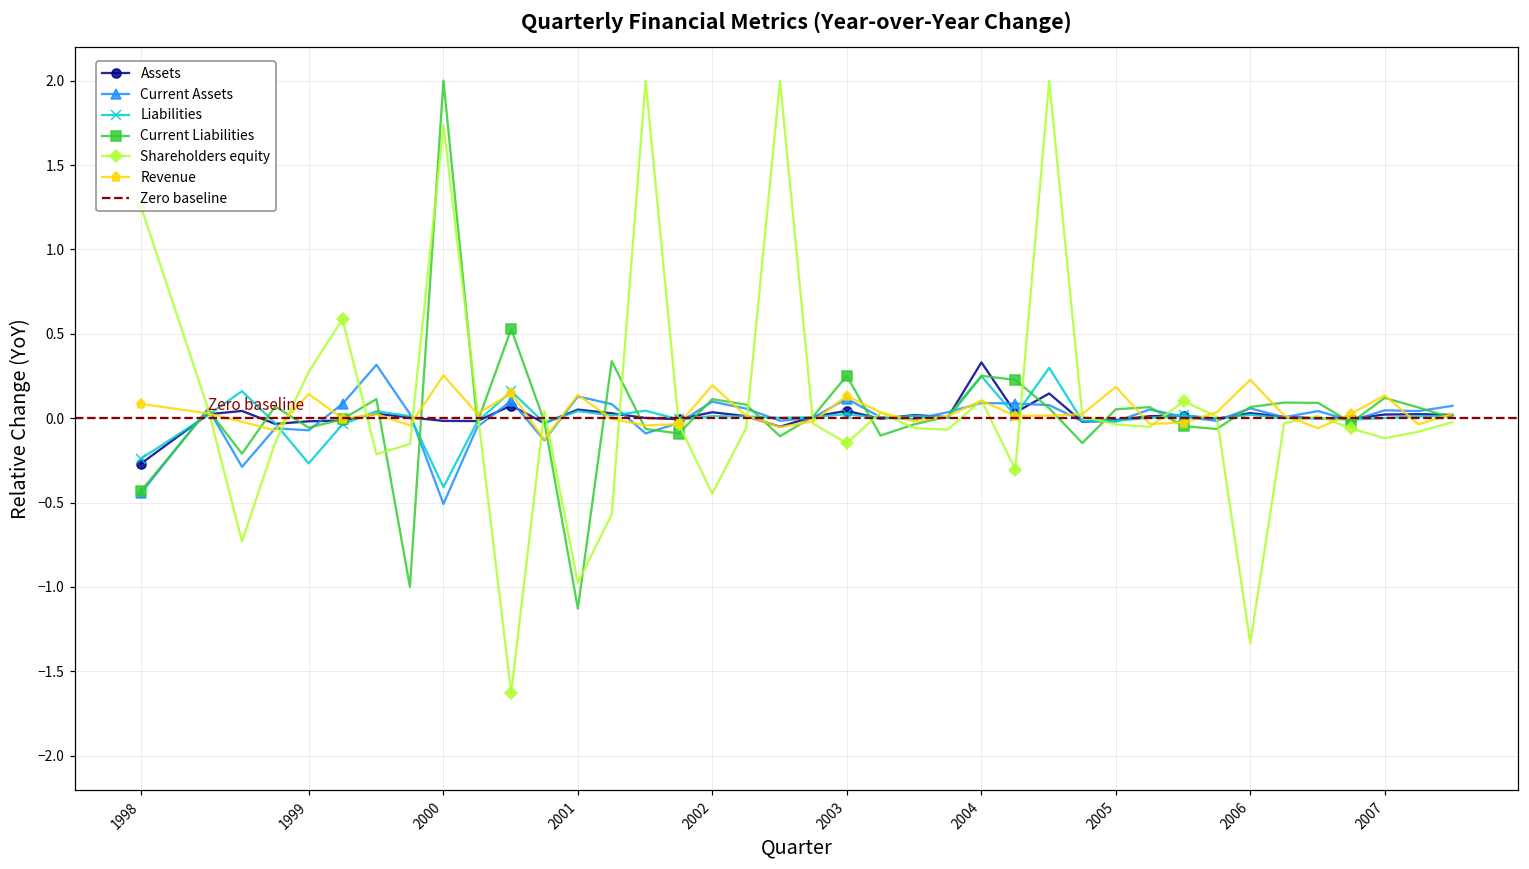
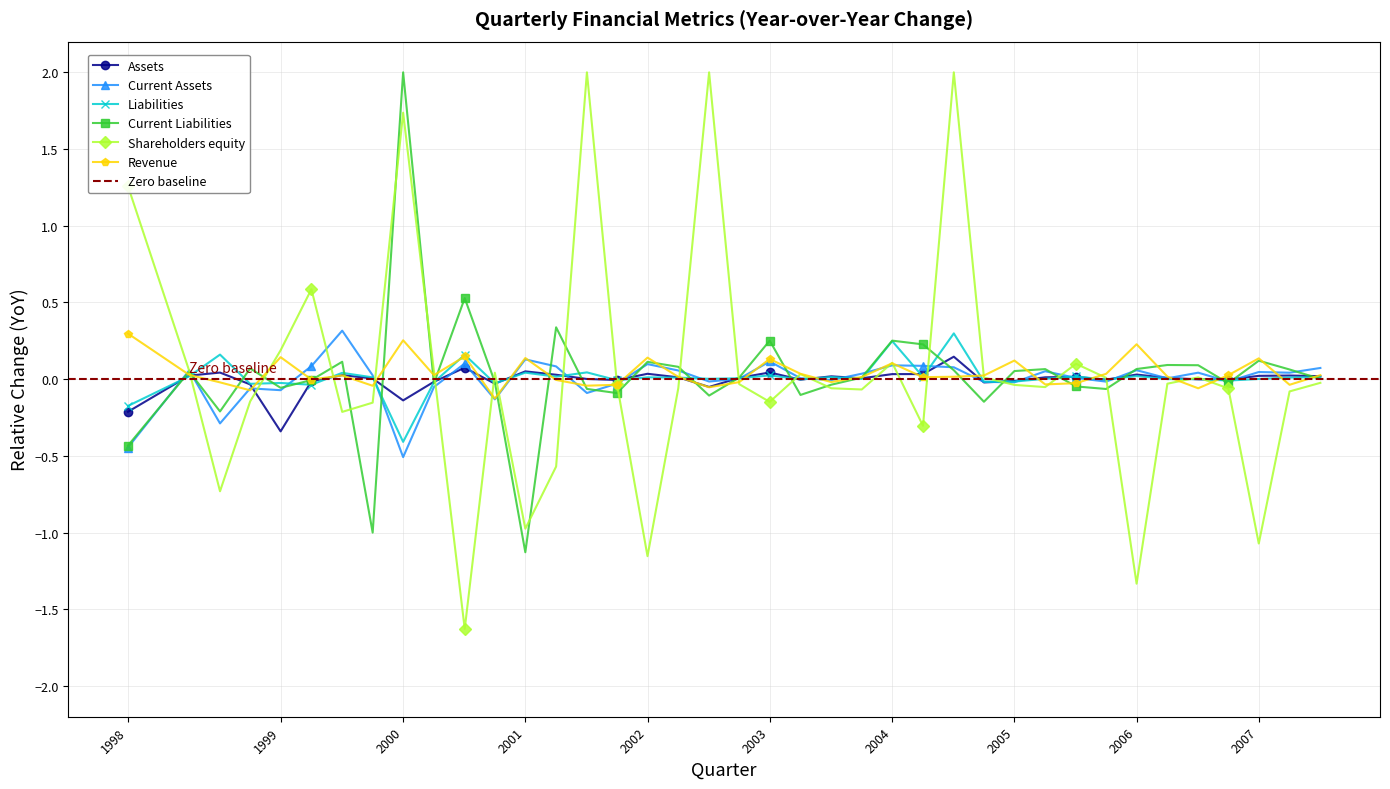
  {
    "Assets": {
-     "1998": -0.27,
-     "1999": -0.02,
-     "2000": -0.02,
+     "1998": -0.21,
+     "1999": -0.34,
+     "2000": -0.14,
      "2002": 0.04,
      "2003": 0.04,
-     "2004": 0.33,
+     "2004": 0.03,
      "2007": 0.02
    },
    "Current Assets": {
      "2000": -0.51,
      "2007": 0.05
    },
    "Liabilities": {
-     "1998": -0.24,
-     "1999": -0.27,
+     "1998": -0.17,
+     "1999": -0.02,
      "2000": -0.41,
      "2002": 0.01,
      "2003": 0.02,
      "2007": 0.00
    },
    "Current Liabilities": {
      "2000": 2.00,
      "2001": -1.13,
      "2003": 0.25,
      "2005": 0.05
    },
    "Shareholders equity": {
-     "1999": 0.27,
+     "1999": 0.19,
      "2000": 1.74,
      "2001": -0.97,
-     "2002": -0.45,
+     "2002": -1.15,
      "2003": -0.15,
      "2005": -0.04,
      "2006": -1.33,
-     "2007": -0.12
+     "2007": -1.07
    },
    "Revenue": {
-     "1998": 0.09,
+     "1998": 0.30,
      "1999": 0.14,
      "2000": 0.25,
-     "2002": 0.20,
-     "2005": 0.19,
+     "2002": 0.14,
+     "2005": 0.12,
      "2006": 0.23
    }
  }
